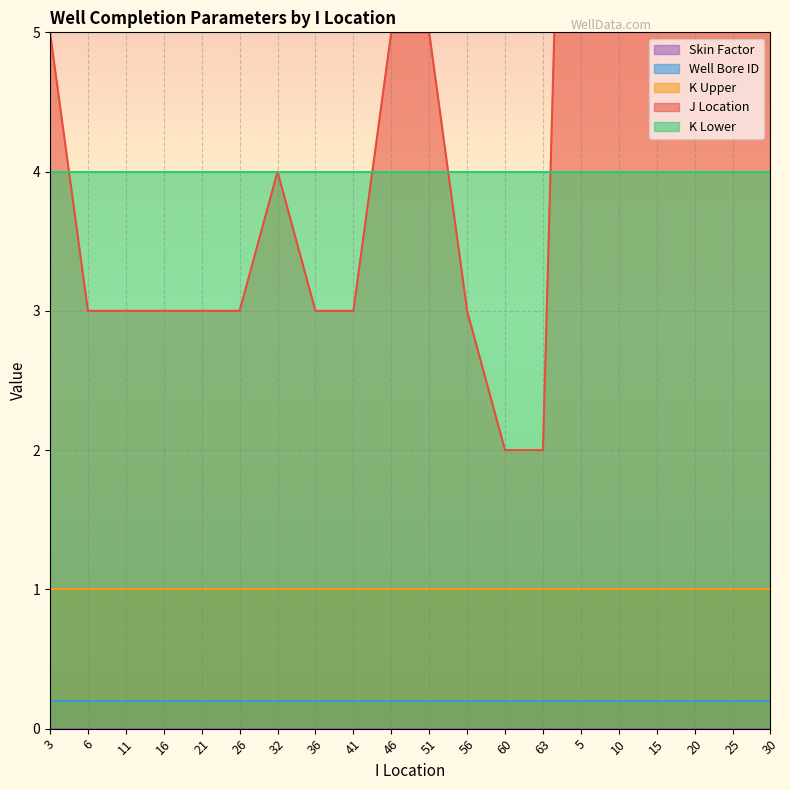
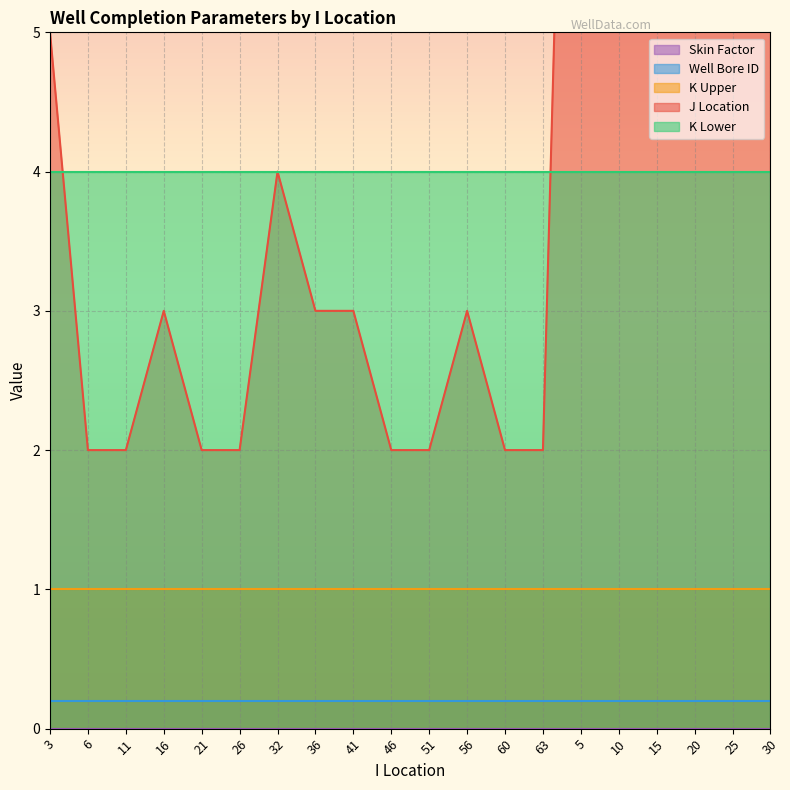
  {
    "Skin Factor": {
      "3": 0,
      "6": 0,
      "11": 0,
      "16": 0,
      "21": 0,
      "26": 0,
      "32": 0,
      "36": 0,
      "41": 0,
      "46": 0,
      "51": 0,
      "56": 0,
      "60": 0,
      "63": 0,
      "5": 0,
      "10": 0,
      "15": 0,
      "20": 0,
      "25": 0,
      "30": 0
    },
    "Well Bore ID": {
      "3": 0.20,
      "6": 0.20,
      "11": 0.20,
      "16": 0.20,
      "21": 0.20,
      "26": 0.20,
      "32": 0.20,
      "36": 0.20,
      "41": 0.20,
      "46": 0.20,
      "51": 0.20,
      "56": 0.20,
      "60": 0.20,
      "63": 0.20,
      "5": 0.20,
      "10": 0.20,
      "15": 0.20,
      "20": 0.20,
      "25": 0.20,
      "30": 0.20
    },
    "K Upper": {
      "3": 1,
      "6": 1,
      "11": 1,
      "16": 1,
      "21": 1,
      "26": 1,
      "32": 1,
      "36": 1,
      "41": 1,
      "46": 1,
      "51": 1,
      "56": 1,
      "60": 1,
      "63": 1,
      "5": 1,
      "10": 1,
      "15": 1,
      "20": 1,
      "25": 1,
      "30": 1
    },
    "J Location": {
      "3": 5,
-     "6": 3,
-     "11": 3,
+     "6": 2,
+     "11": 2,
      "16": 3,
-     "21": 3,
-     "26": 3,
+     "21": 2,
+     "26": 2,
      "36": 3,
      "41": 3,
-     "46": 5,
-     "51": 5,
+     "46": 2,
+     "51": 2,
      "56": 3,
      "60": 2,
      "63": 2
    },
    "K Lower": {
      "3": 4,
      "6": 4,
      "11": 4,
      "16": 4,
      "21": 4,
      "26": 4,
      "36": 4,
      "41": 4,
      "46": 4,
      "51": 4,
      "56": 4,
      "60": 4,
      "63": 4,
      "5": 4,
      "10": 4,
      "15": 4,
      "20": 4,
      "25": 4,
      "30": 4
    }
  }
